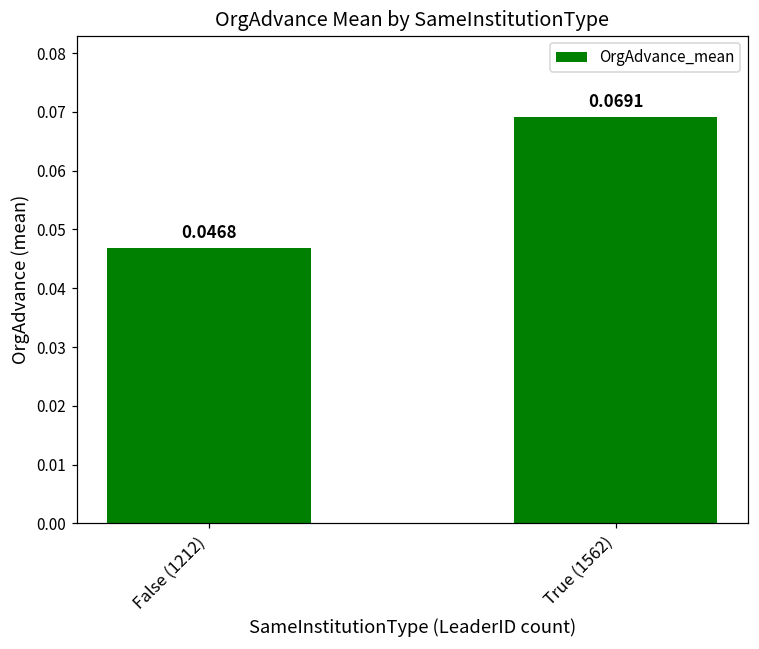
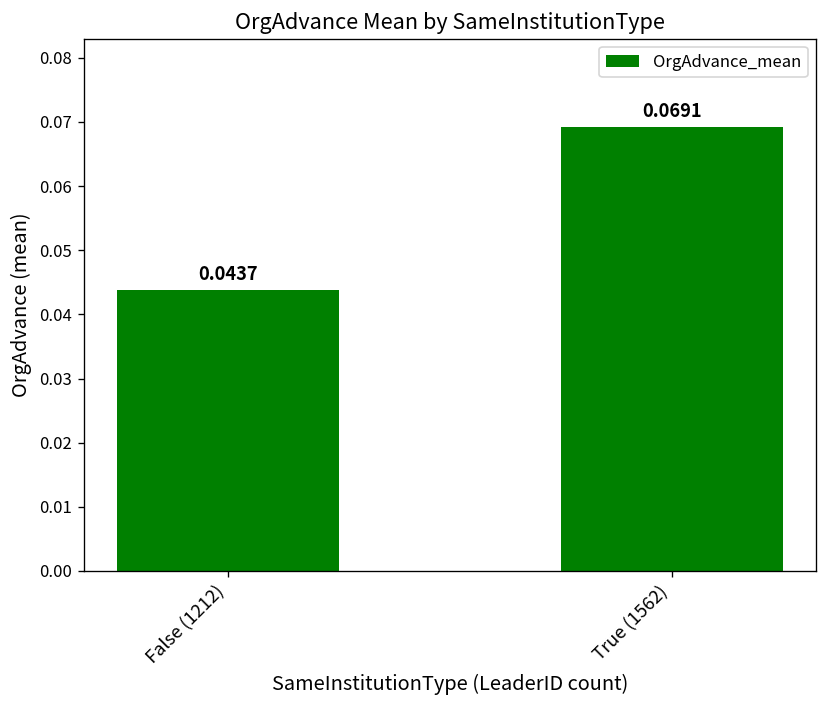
  {
-   "False (1212)": 0.0468,
+   "False (1212)": 0.0437,
    "True (1562)": 0.0691
  }
